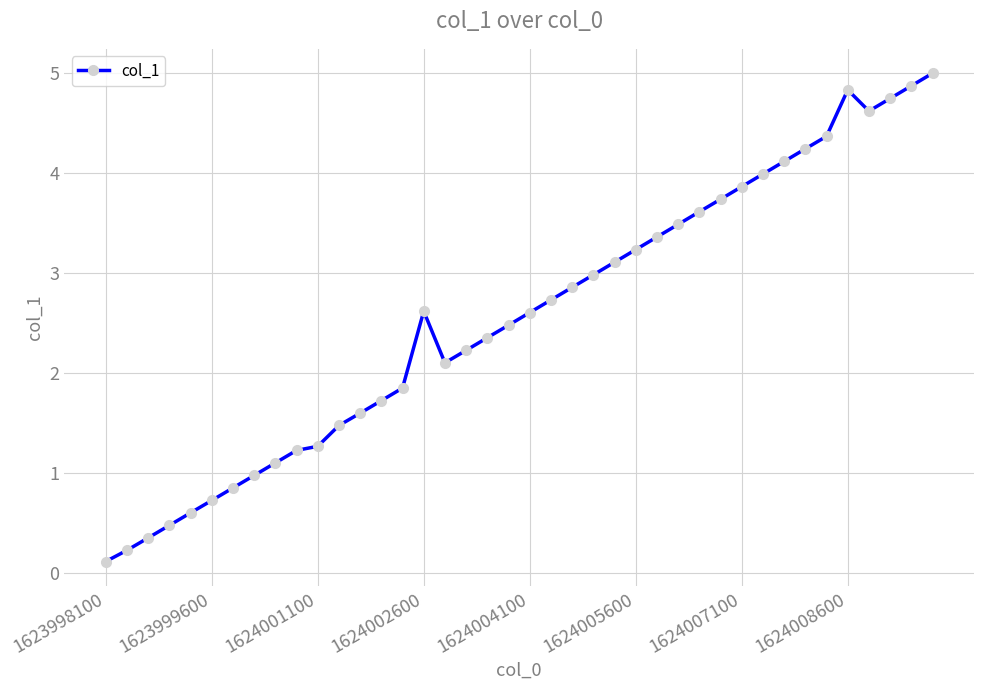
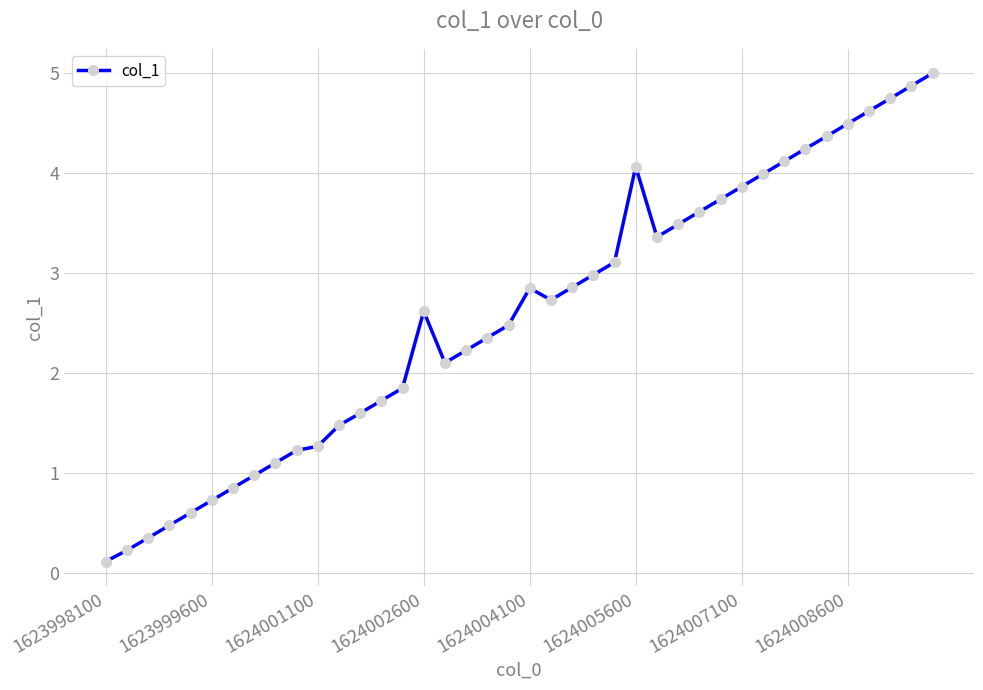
  {
    "1623998100": 0.12,
    "1623999600": 0.73,
    "1624001100": 1.27,
    "1624002600": 2.62,
-   "1624004100": 2.61,
-   "1624005600": 3.24,
+   "1624004100": 2.85,
+   "1624005600": 4.06,
    "1624007100": 3.86,
-   "1624008600": 4.83
+   "1624008600": 4.49
  }
